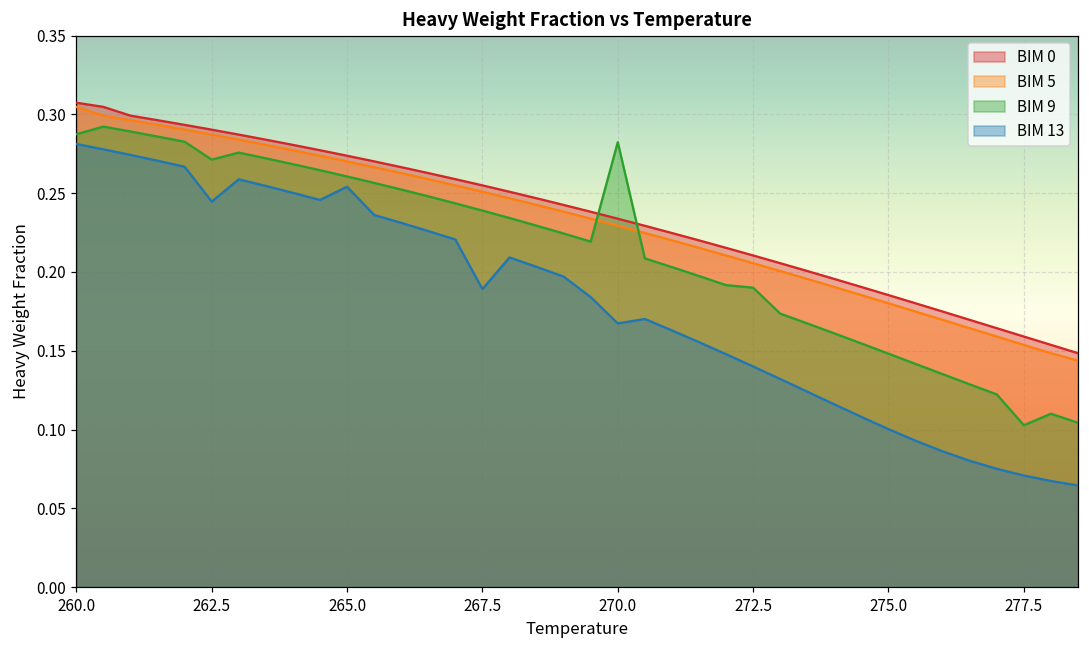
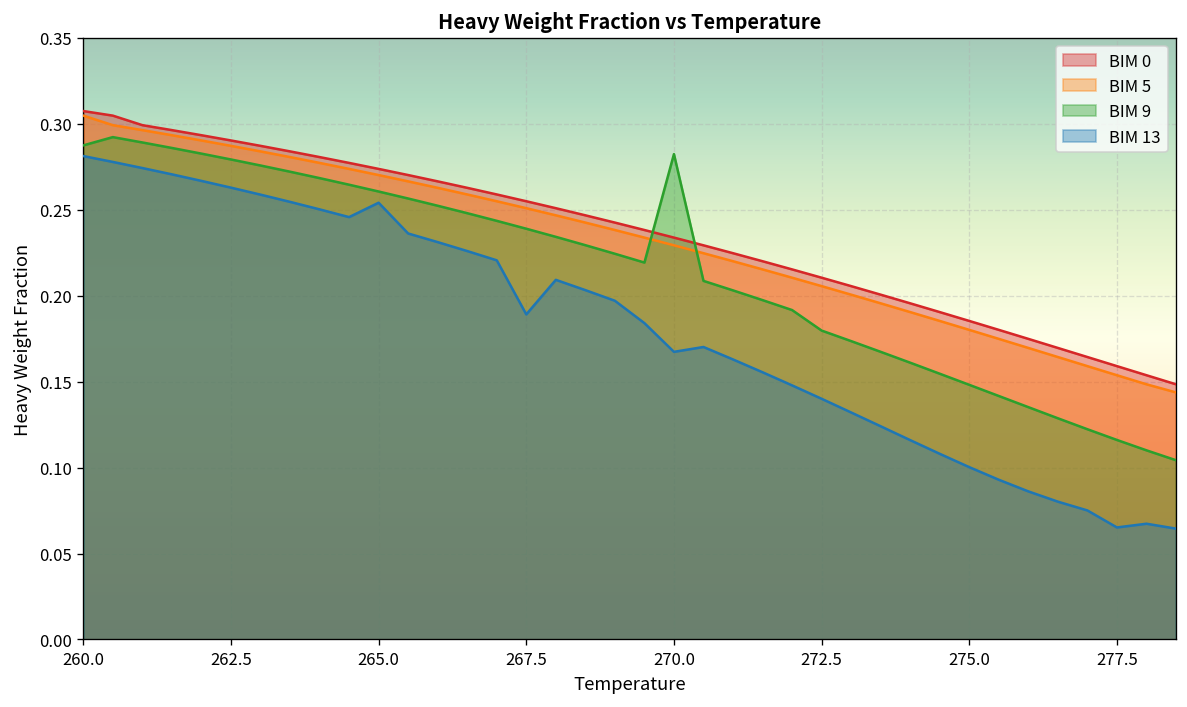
  {
    "BIM 9": {
      "260.0": 0.287,
-     "262.5": 0.271,
+     "262.5": 0.279,
      "265.0": 0.261,
      "267.5": 0.239,
      "270.0": 0.282,
-     "272.5": 0.190,
+     "272.5": 0.180,
      "275.0": 0.148,
-     "277.5": 0.103
+     "277.5": 0.116
    },
    "BIM 13": {
      "260.0": 0.281,
-     "262.5": 0.245,
+     "262.5": 0.263,
      "265.0": 0.254,
      "267.5": 0.189,
      "270.0": 0.167,
      "272.5": 0.140,
      "275.0": 0.100,
-     "277.5": 0.071
+     "277.5": 0.065
    }
  }
